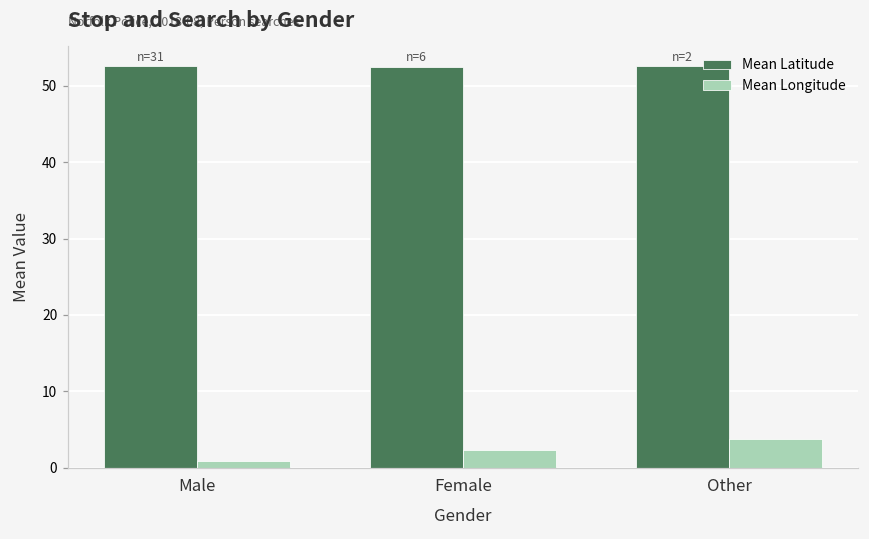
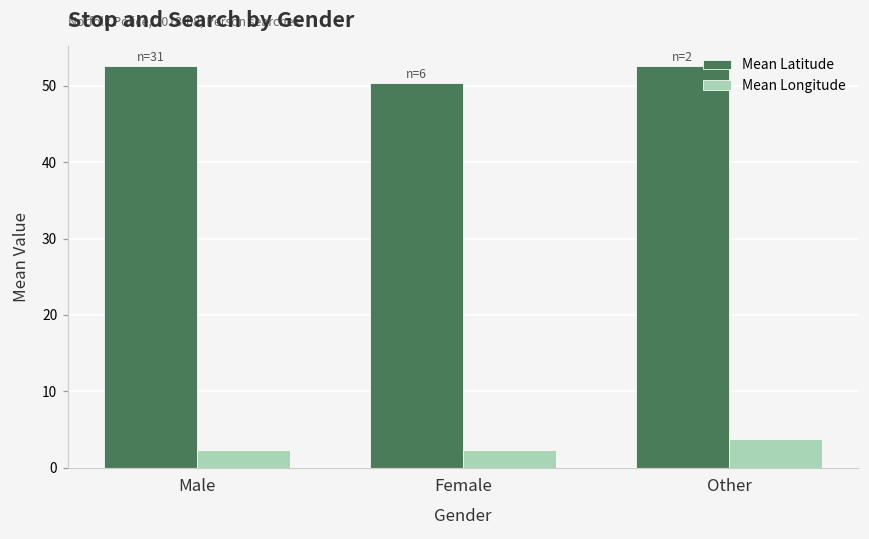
  {
    "Mean Latitude": {
-     "Female": 53
+     "Female": 50
    },
    "Mean Longitude": {
-     "Male": 1,
+     "Male": 2,
      "Female": 2,
      "Other": 4
    }
  }
